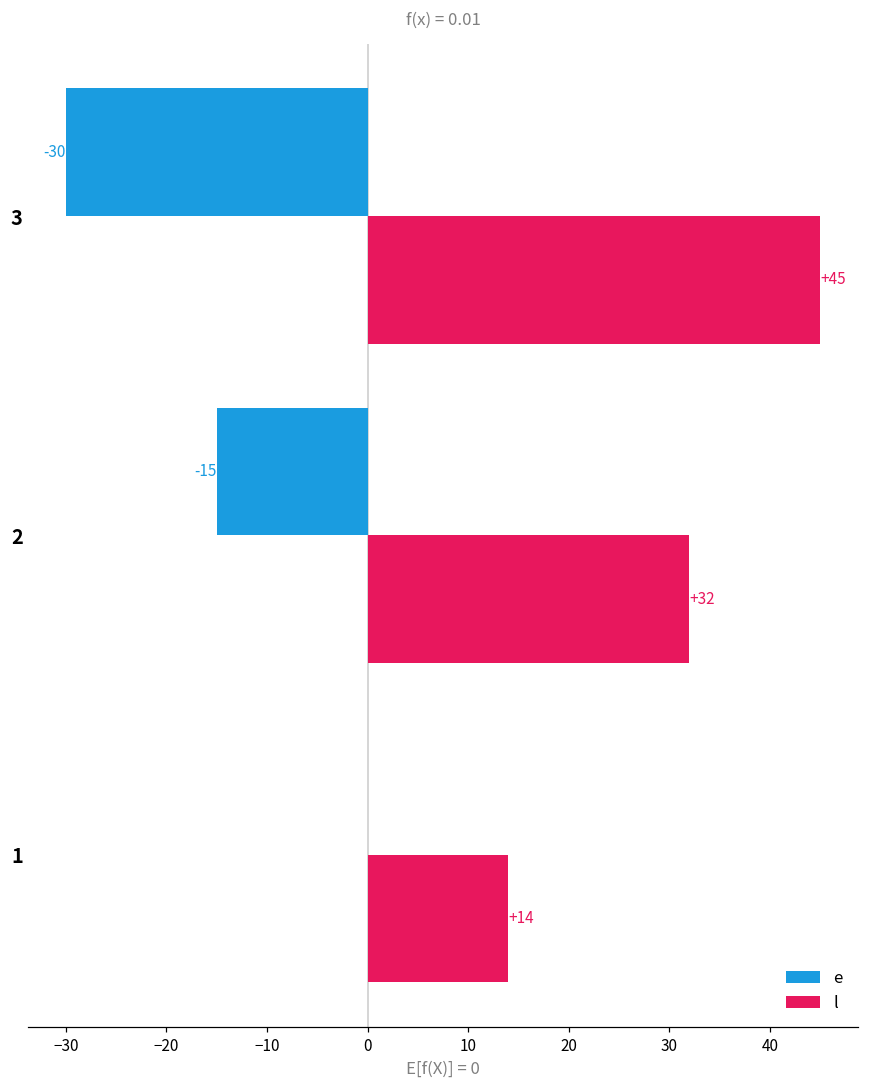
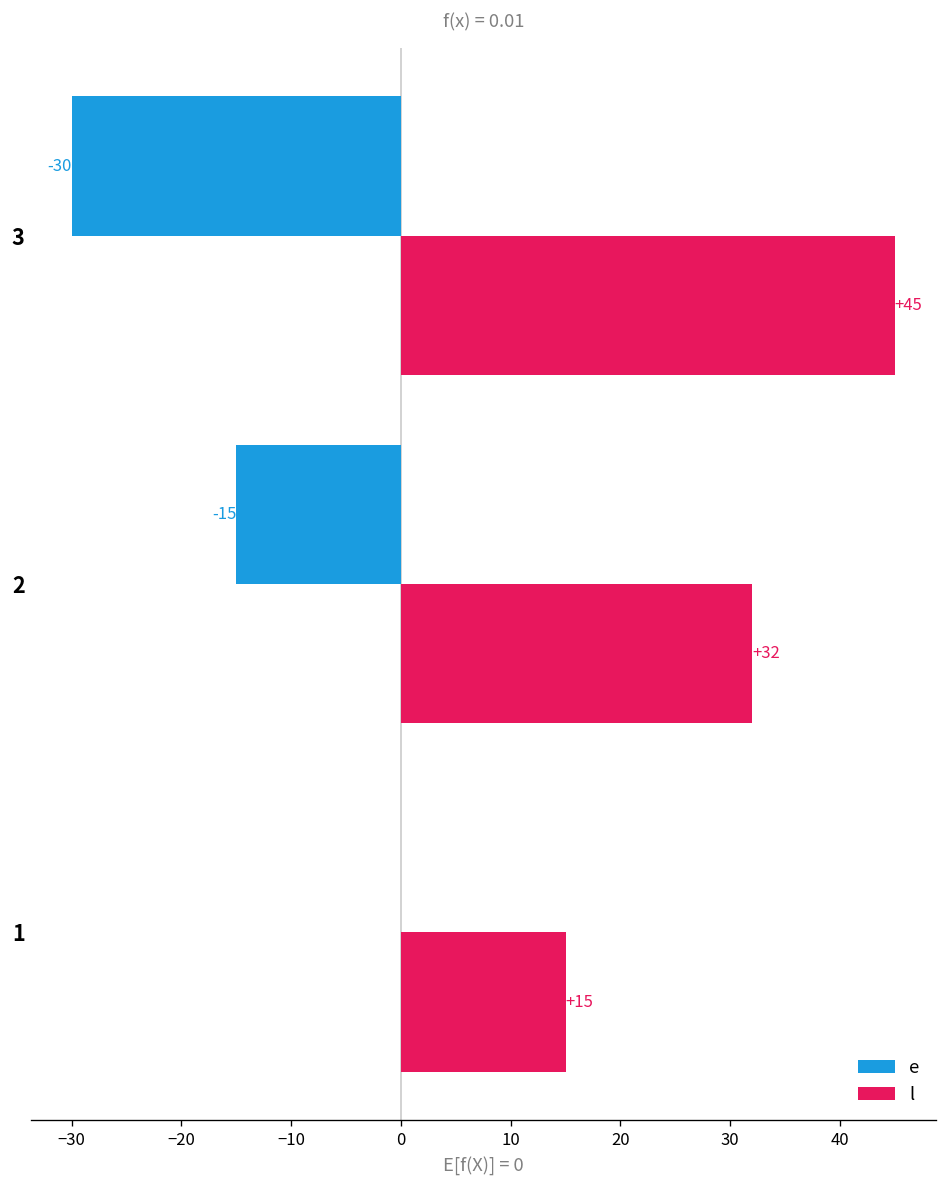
  {
    "e": {
      "3": "-30",
      "2": "-15"
    },
    "l": {
      "3": "+45",
      "2": "+32",
-     "1": "+14"
+     "1": "+15"
    }
  }
